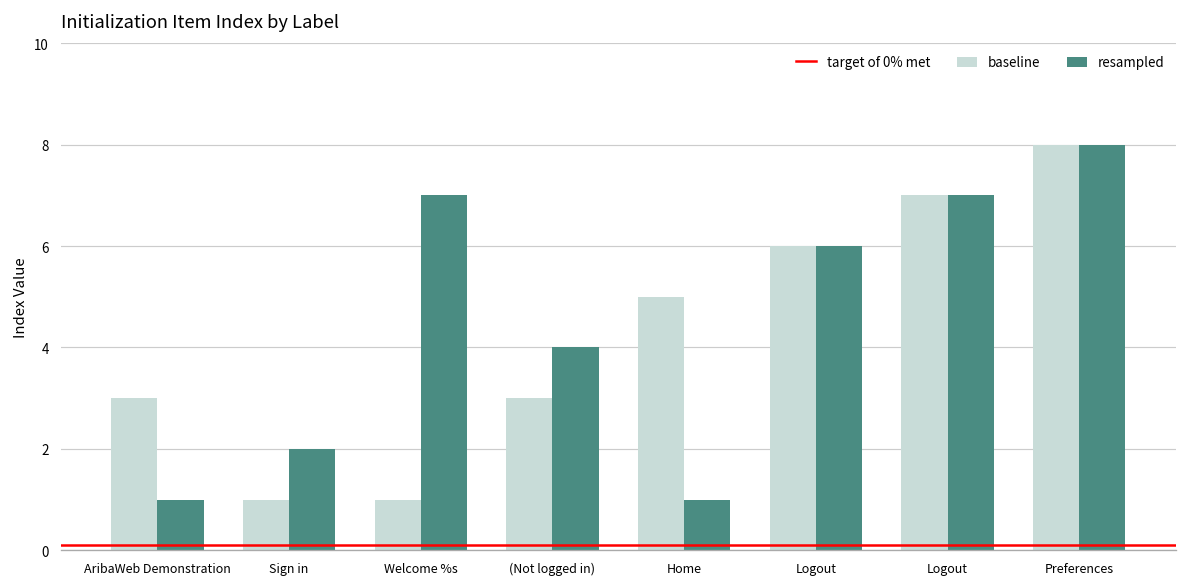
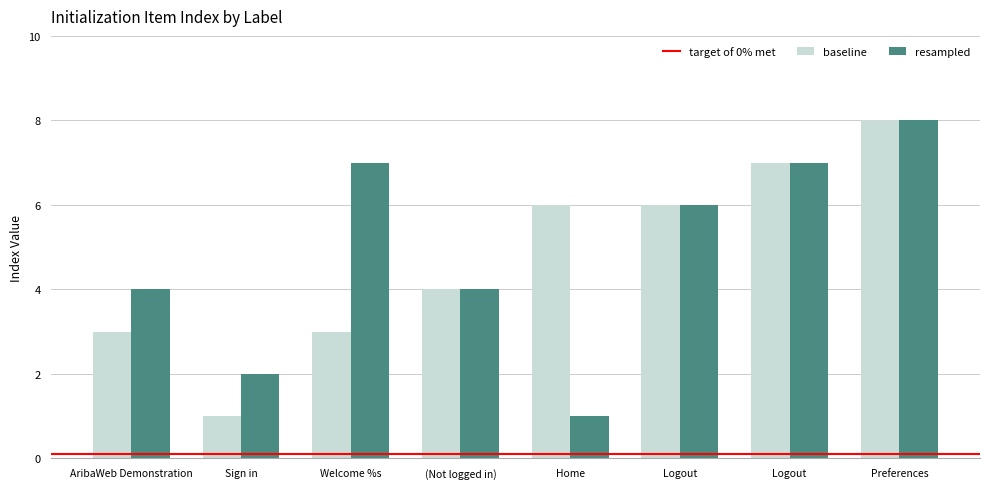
  {
    "baseline": {
      "AribaWeb Demonstration": 3,
      "Sign in": 1,
-     "Welcome %s": 1,
-     "(Not logged in)": 3,
-     "Home": 5,
+     "Welcome %s": 3,
+     "(Not logged in)": 4,
+     "Home": 6,
      "Preferences": 8
    },
    "resampled": {
-     "AribaWeb Demonstration": 1,
+     "AribaWeb Demonstration": 4,
      "Sign in": 2,
      "Welcome %s": 7,
      "(Not logged in)": 4,
      "Home": 1,
      "Preferences": 8
    }
  }
